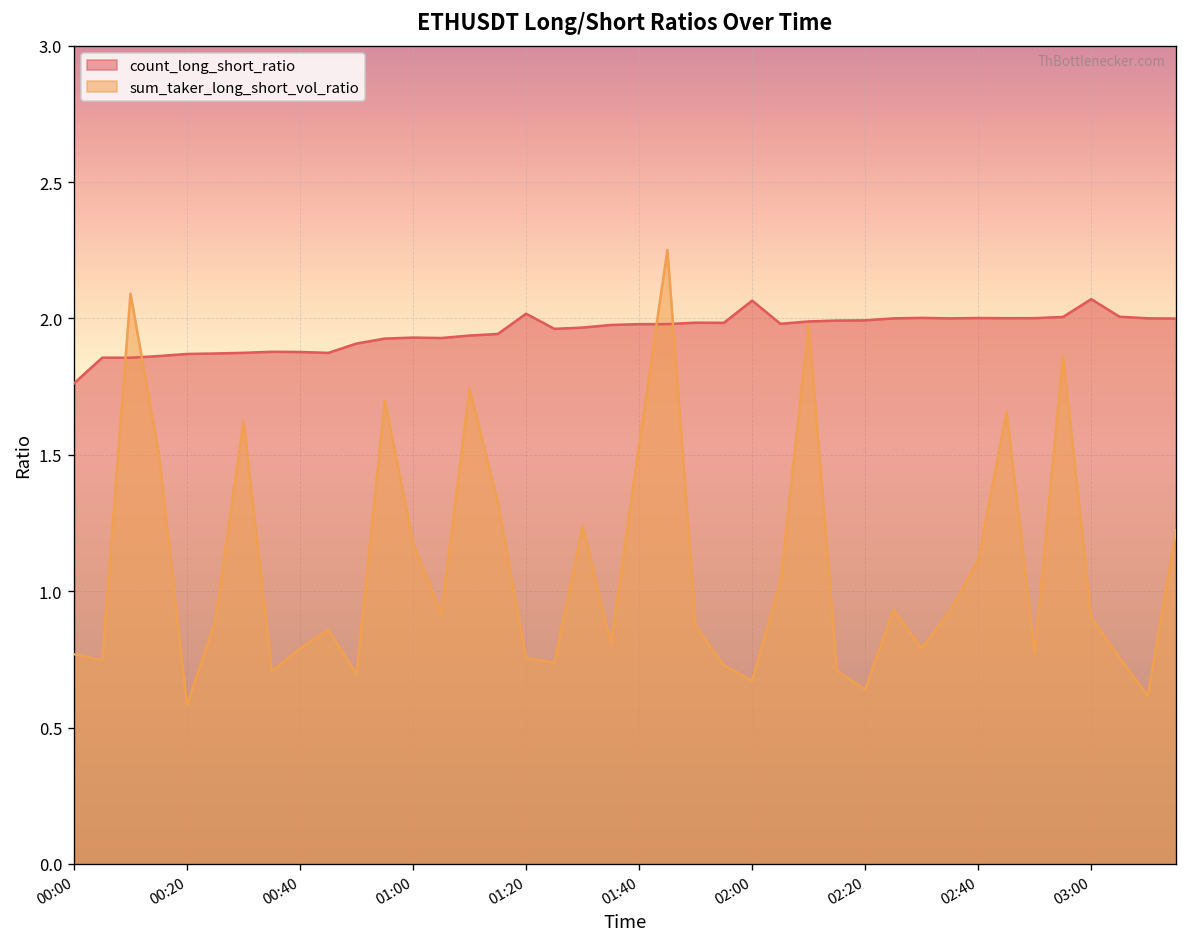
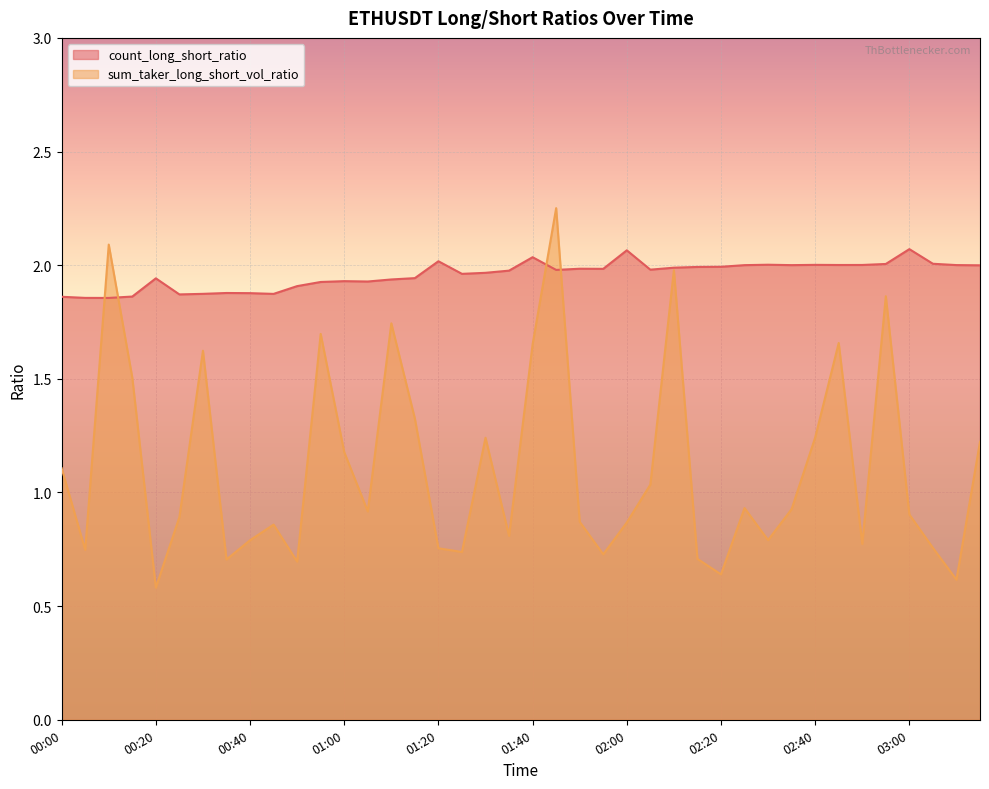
  {
    "count_long_short_ratio": {
-     "00:00": 1.76,
-     "00:20": 1.87,
+     "00:00": 1.86,
+     "00:20": 1.94,
      "00:40": 1.88,
      "01:00": 1.93,
      "01:20": 2.02,
-     "01:40": 1.98,
+     "01:40": 2.04,
      "02:00": 2.07,
      "02:20": 1.99,
      "02:40": 2.00,
      "03:00": 2.07
    },
    "sum_taker_long_short_vol_ratio": {
-     "00:00": 0.77,
+     "00:00": 1.11,
      "00:20": 0.58,
      "00:40": 0.79,
      "01:00": 1.18,
      "01:20": 0.75,
-     "01:40": 1.54,
-     "02:00": 0.67,
+     "01:40": 1.65,
+     "02:00": 0.87,
      "02:20": 0.64,
-     "02:40": 1.11,
+     "02:40": 1.24,
      "03:00": 0.90
    }
  }
